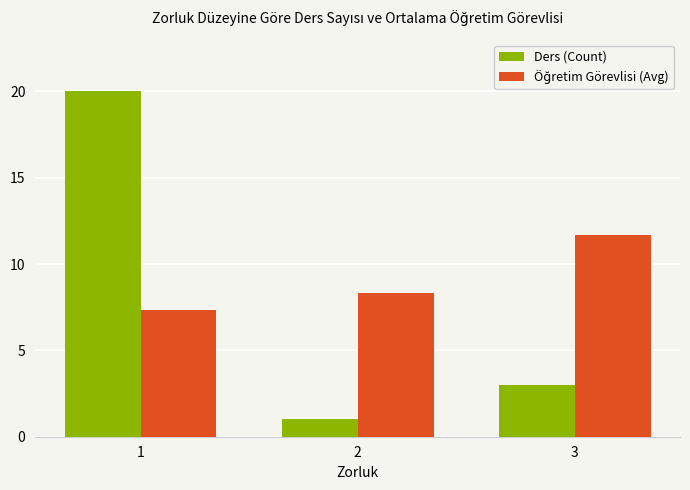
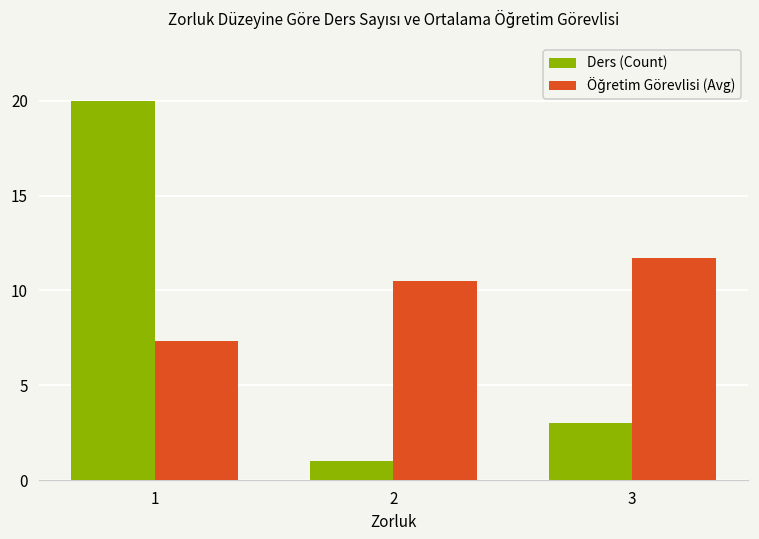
  {
    "Ders (Count)": {
      "1": 20.0,
      "2": 1.0,
      "3": 3.0
    },
    "Öğretim Görevlisi (Avg)": {
      "1": 7.4,
-     "2": 8.3,
+     "2": 10.5,
      "3": 11.7
    }
  }
